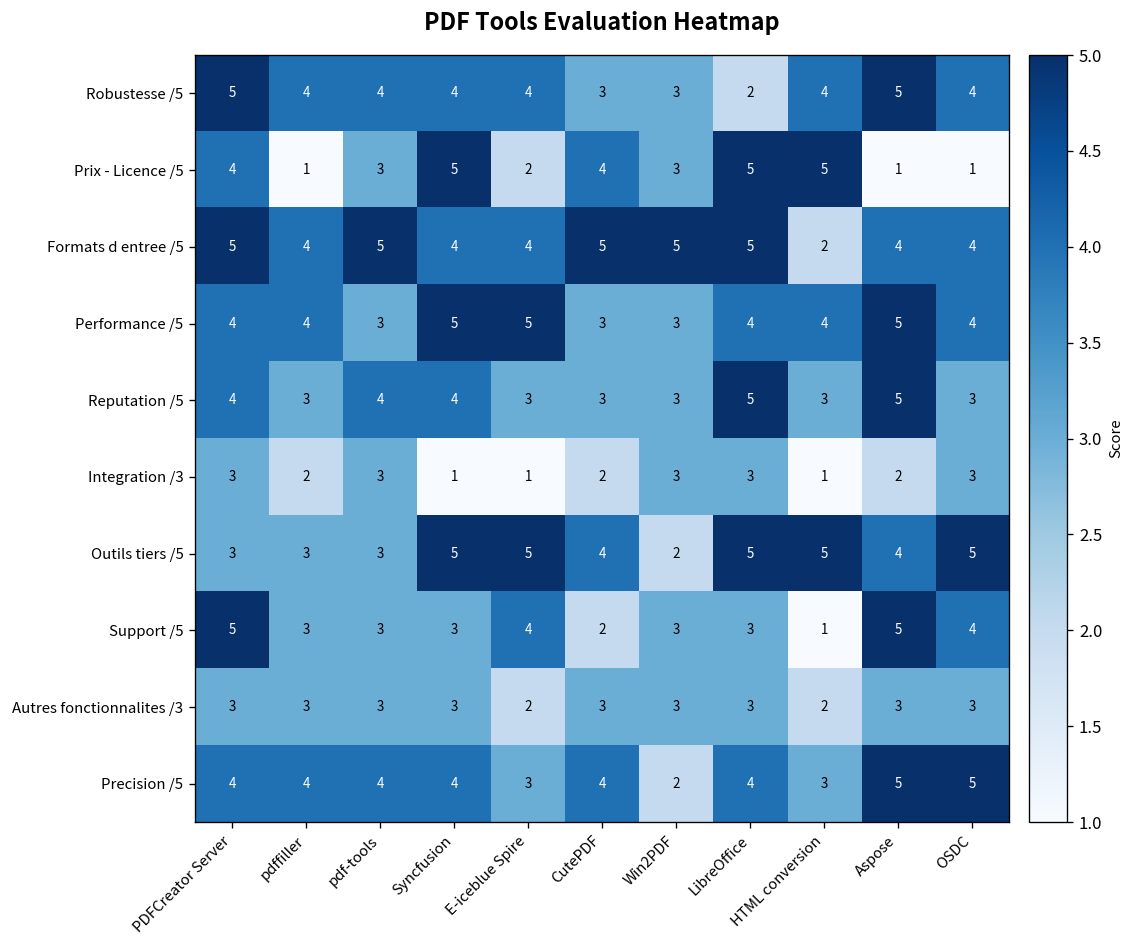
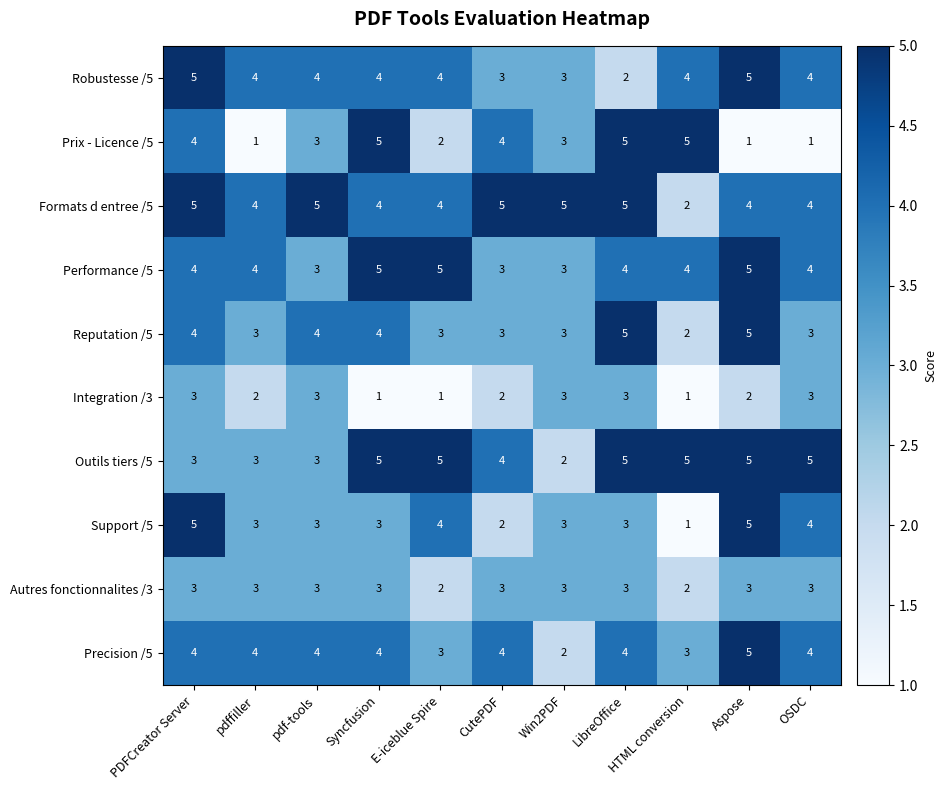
  {
    "Robustesse /5": {
      "PDFCreator Server": 5,
      "pdffiller": 4,
      "pdf-tools": 4,
      "Syncfusion": 4,
      "E-iceblue Spire": 4,
      "CutePDF": 3,
      "Win2PDF": 3,
      "LibreOffice": 2,
      "HTML conversion": 4,
      "Aspose": 5,
      "OSDC": 4
    },
    "Prix - Licence /5": {
      "PDFCreator Server": 4,
      "pdffiller": 1,
      "pdf-tools": 3,
      "Syncfusion": 5,
      "E-iceblue Spire": 2,
      "CutePDF": 4,
      "Win2PDF": 3,
      "LibreOffice": 5,
      "HTML conversion": 5,
      "Aspose": 1,
      "OSDC": 1
    },
    "Formats d entree /5": {
      "PDFCreator Server": 5,
      "pdffiller": 4,
      "pdf-tools": 5,
      "Syncfusion": 4,
      "E-iceblue Spire": 4,
      "CutePDF": 5,
      "Win2PDF": 5,
      "LibreOffice": 5,
      "HTML conversion": 2,
      "Aspose": 4,
      "OSDC": 4
    },
    "Performance /5": {
      "PDFCreator Server": 4,
      "pdffiller": 4,
      "pdf-tools": 3,
      "Syncfusion": 5,
      "E-iceblue Spire": 5,
      "CutePDF": 3,
      "Win2PDF": 3,
      "LibreOffice": 4,
      "HTML conversion": 4,
      "Aspose": 5,
      "OSDC": 4
    },
    "Reputation /5": {
      "PDFCreator Server": 4,
      "pdffiller": 3,
      "pdf-tools": 4,
      "Syncfusion": 4,
      "E-iceblue Spire": 3,
      "CutePDF": 3,
      "Win2PDF": 3,
      "LibreOffice": 5,
-     "HTML conversion": 3,
+     "HTML conversion": 2,
      "Aspose": 5,
      "OSDC": 3
    },
    "Integration /3": {
      "PDFCreator Server": 3,
      "pdffiller": 2,
      "pdf-tools": 3,
      "Syncfusion": 1,
      "E-iceblue Spire": 1,
      "CutePDF": 2,
      "Win2PDF": 3,
      "LibreOffice": 3,
      "HTML conversion": 1,
      "Aspose": 2,
      "OSDC": 3
    },
    "Outils tiers /5": {
      "PDFCreator Server": 3,
      "pdffiller": 3,
      "pdf-tools": 3,
      "Syncfusion": 5,
      "E-iceblue Spire": 5,
      "CutePDF": 4,
      "Win2PDF": 2,
      "LibreOffice": 5,
      "HTML conversion": 5,
-     "Aspose": 4,
+     "Aspose": 5,
      "OSDC": 5
    },
    "Support /5": {
      "PDFCreator Server": 5,
      "pdffiller": 3,
      "pdf-tools": 3,
      "Syncfusion": 3,
      "E-iceblue Spire": 4,
      "CutePDF": 2,
      "Win2PDF": 3,
      "LibreOffice": 3,
      "HTML conversion": 1,
      "Aspose": 5,
      "OSDC": 4
    },
    "Autres fonctionnalites /3": {
      "PDFCreator Server": 3,
      "pdffiller": 3,
      "pdf-tools": 3,
      "Syncfusion": 3,
      "E-iceblue Spire": 2,
      "CutePDF": 3,
      "Win2PDF": 3,
      "LibreOffice": 3,
      "HTML conversion": 2,
      "Aspose": 3,
      "OSDC": 3
    },
    "Precision /5": {
      "PDFCreator Server": 4,
      "pdffiller": 4,
      "pdf-tools": 4,
      "Syncfusion": 4,
      "E-iceblue Spire": 3,
      "CutePDF": 4,
      "Win2PDF": 2,
      "LibreOffice": 4,
      "HTML conversion": 3,
      "Aspose": 5,
-     "OSDC": 5
+     "OSDC": 4
    }
  }
